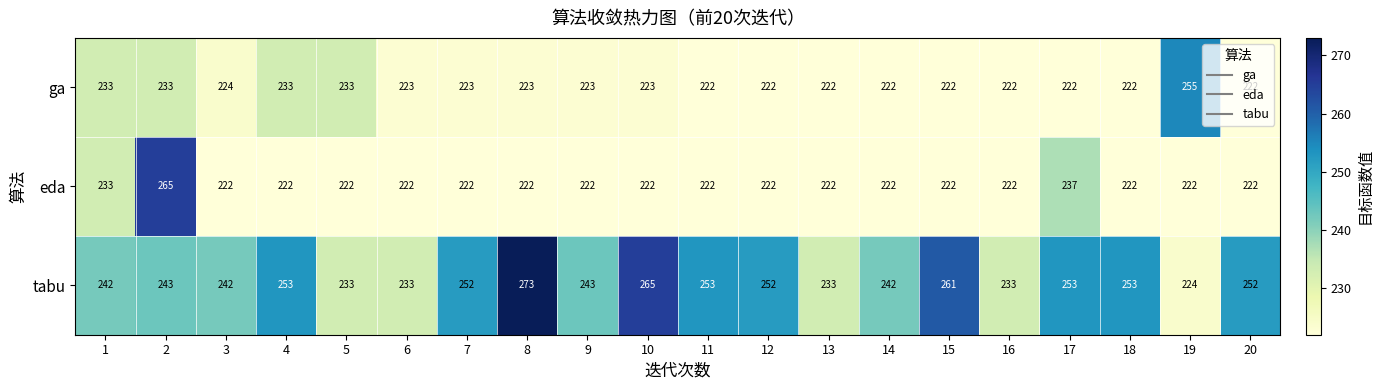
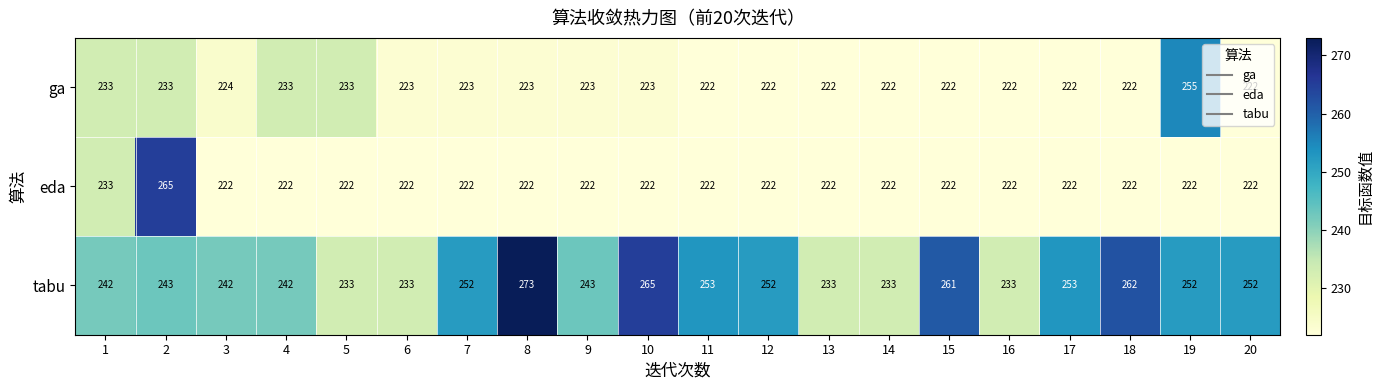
  {
    "ga": {
      "1": 233,
      "2": 233,
      "3": 224,
      "4": 233,
      "5": 233,
      "6": 223,
      "7": 223,
      "8": 223,
      "9": 223,
      "10": 223,
      "11": 222,
      "12": 222,
      "13": 222,
      "14": 222,
      "15": 222,
      "16": 222,
      "17": 222,
      "18": 222,
      "19": 255
    },
    "eda": {
      "1": 233,
      "2": 265,
      "3": 222,
      "4": 222,
      "5": 222,
      "6": 222,
      "7": 222,
      "8": 222,
      "9": 222,
      "10": 222,
      "11": 222,
      "12": 222,
      "13": 222,
      "14": 222,
      "15": 222,
      "16": 222,
-     "17": 237,
+     "17": 222,
      "18": 222,
      "19": 222,
      "20": 222
    },
    "tabu": {
      "1": 242,
      "2": 243,
      "3": 242,
-     "4": 253,
+     "4": 242,
      "5": 233,
      "6": 233,
      "7": 252,
      "8": 273,
      "9": 243,
      "10": 265,
      "11": 253,
      "12": 252,
      "13": 233,
-     "14": 242,
+     "14": 233,
      "15": 261,
      "16": 233,
      "17": 253,
-     "18": 253,
-     "19": 224,
+     "18": 262,
+     "19": 252,
      "20": 252
    }
  }
